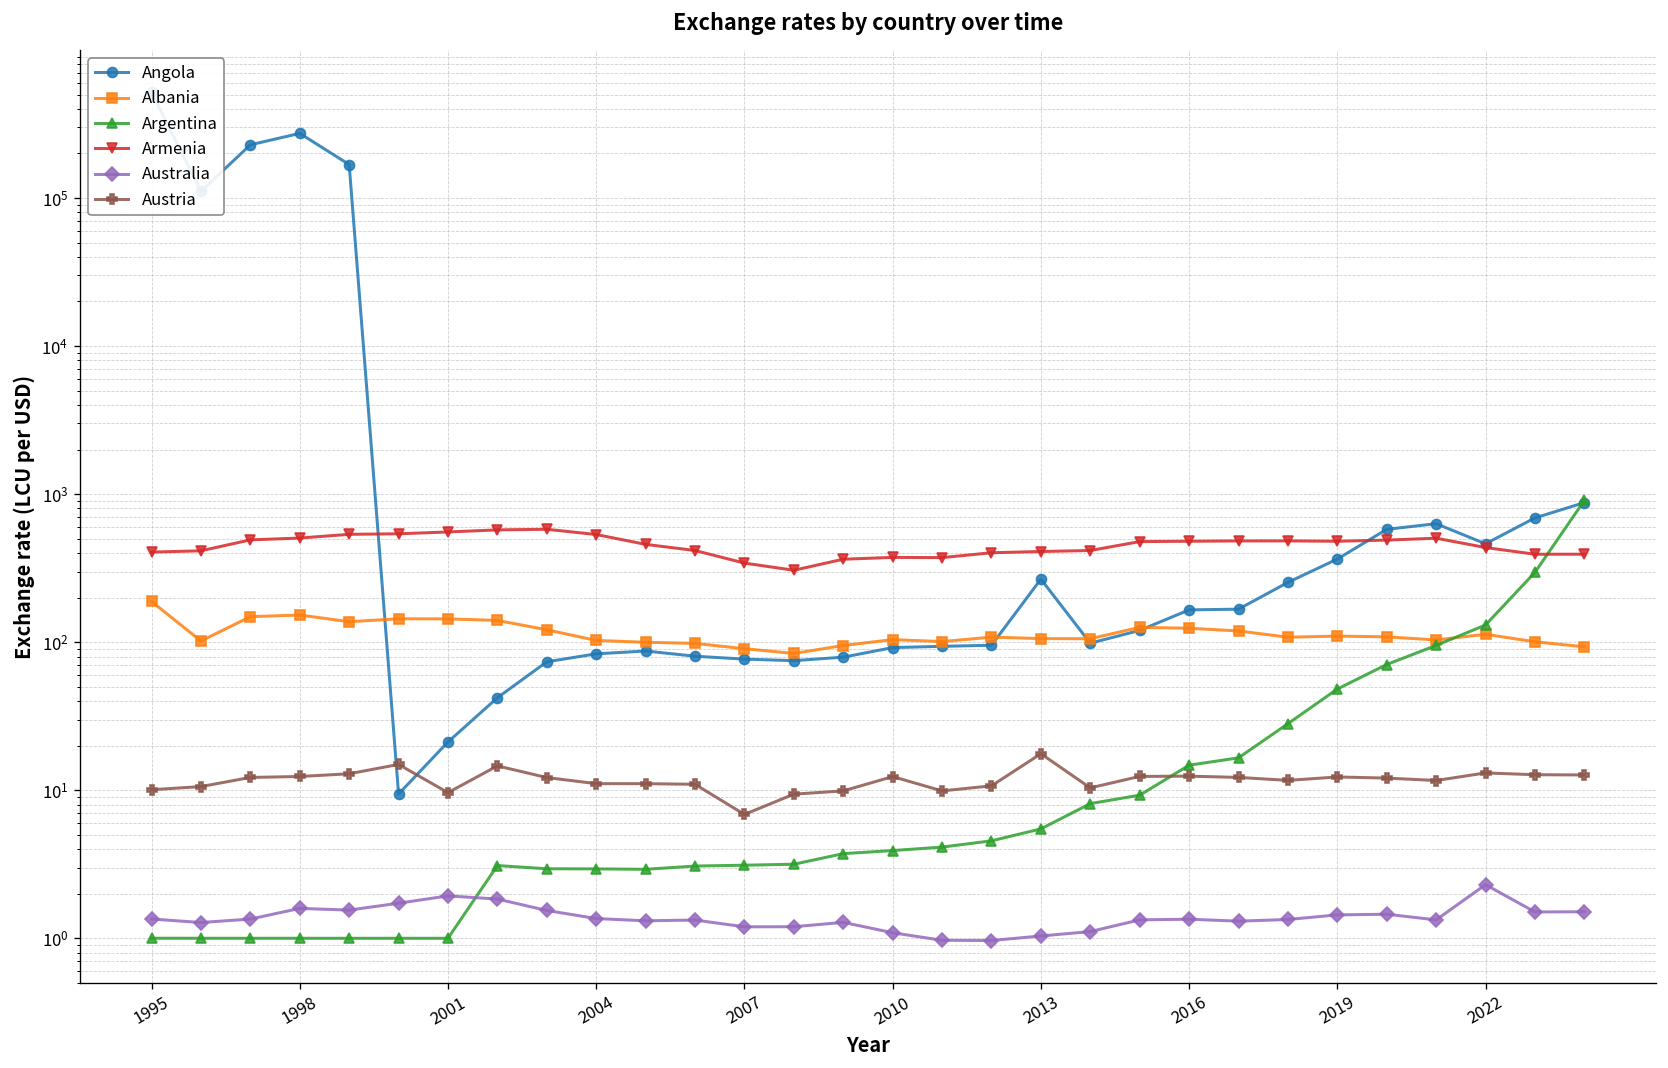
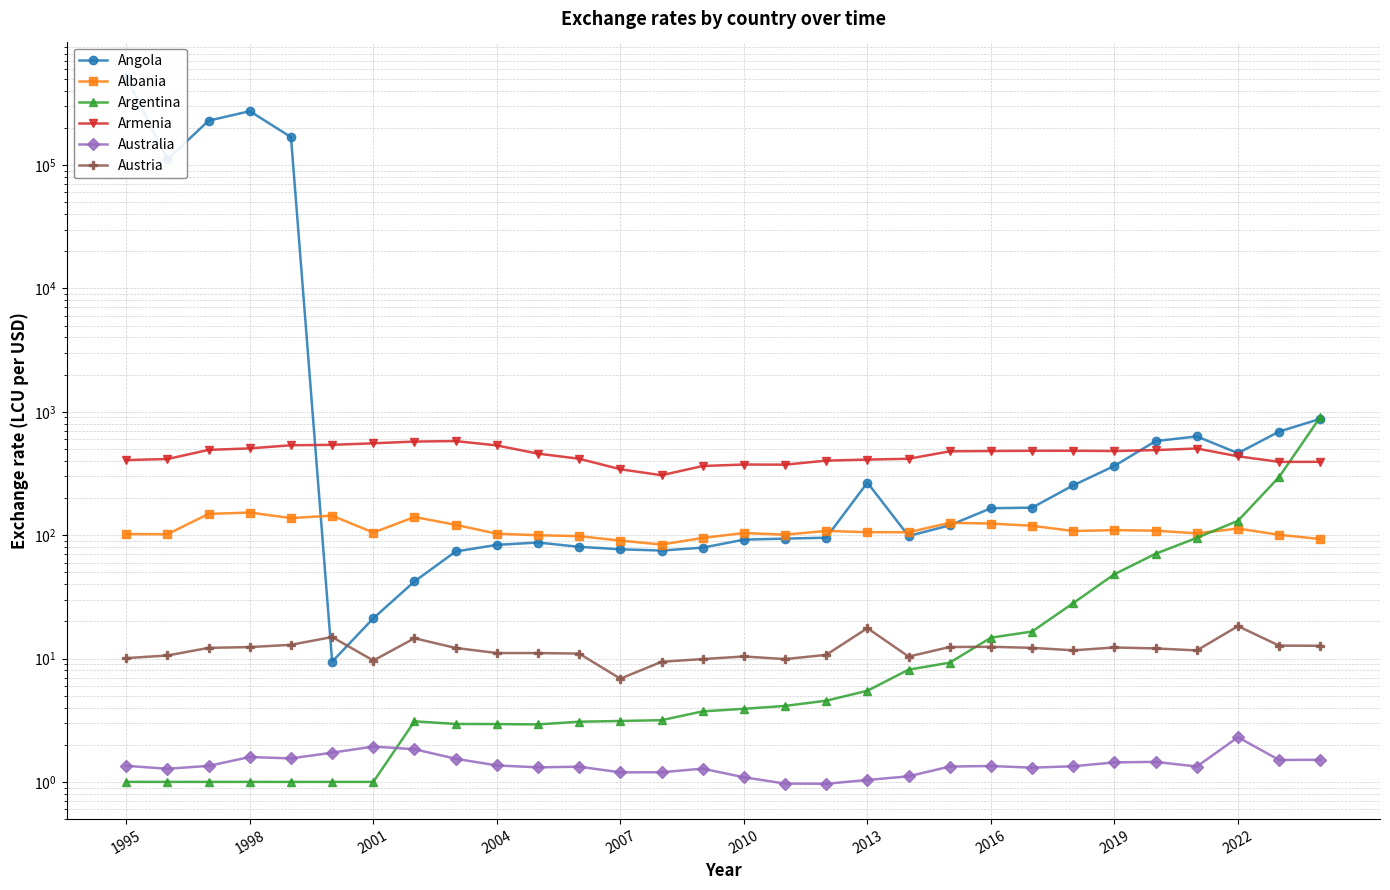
  {
    "Angola": {
      "1998": 270000,
      "2001": 21,
      "2004": 80,
      "2007": 80,
      "2010": 90,
      "2013": 270,
      "2016": 170,
      "2019": 360,
      "2022": 460
    },
    "Albania": {
-     "1995": 190,
+     "1995": 100,
      "1998": 150,
-     "2001": 140,
+     "2001": 100,
      "2004": 100,
      "2007": 90,
      "2010": 100,
      "2013": 110,
      "2016": 120,
      "2019": 110,
      "2022": 110
    },
    "Argentina": {
      "1995": 1,
      "1998": 1,
      "2001": 1,
      "2004": 3,
      "2007": 3,
      "2010": 4,
      "2013": 5,
      "2016": 15,
      "2019": 48,
      "2022": 130
    },
    "Armenia": {
      "1995": 410,
      "1998": 500,
      "2001": 600,
      "2004": 530,
      "2007": 340,
      "2010": 370,
      "2013": 410,
      "2016": 480,
      "2019": 480,
      "2022": 440
    },
    "Australia": {
      "1995": 1.3,
      "1998": 1.6,
      "2001": 2,
      "2004": 1.4,
      "2007": 1.2,
      "2010": 1.1,
      "2013": 1,
      "2016": 1.3,
      "2019": 1.4,
      "2022": 2.3
    },
    "Austria": {
      "1995": 10,
      "1998": 12,
      "2001": 10,
      "2004": 11,
      "2007": 7,
-     "2010": 12,
+     "2010": 10,
      "2013": 18,
      "2016": 12,
      "2019": 12,
-     "2022": 13
+     "2022": 18
    }
  }
